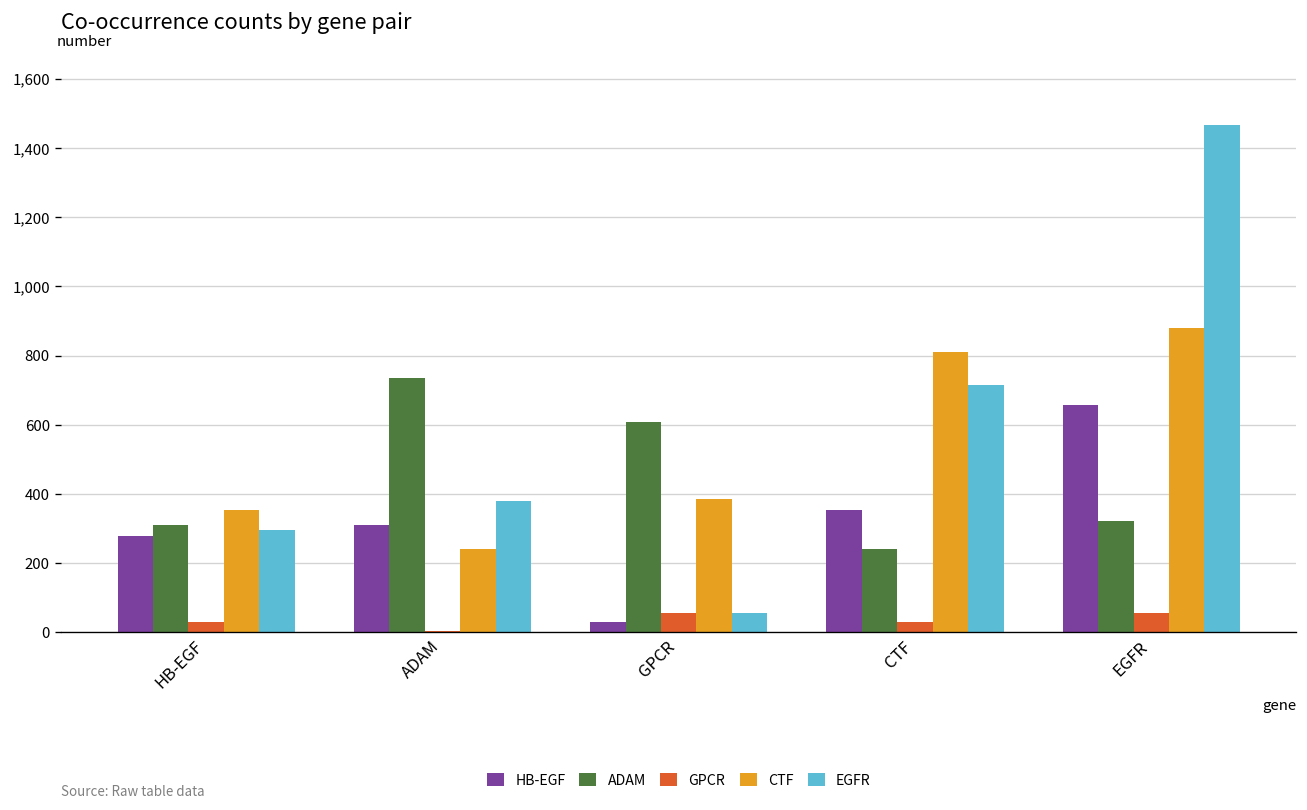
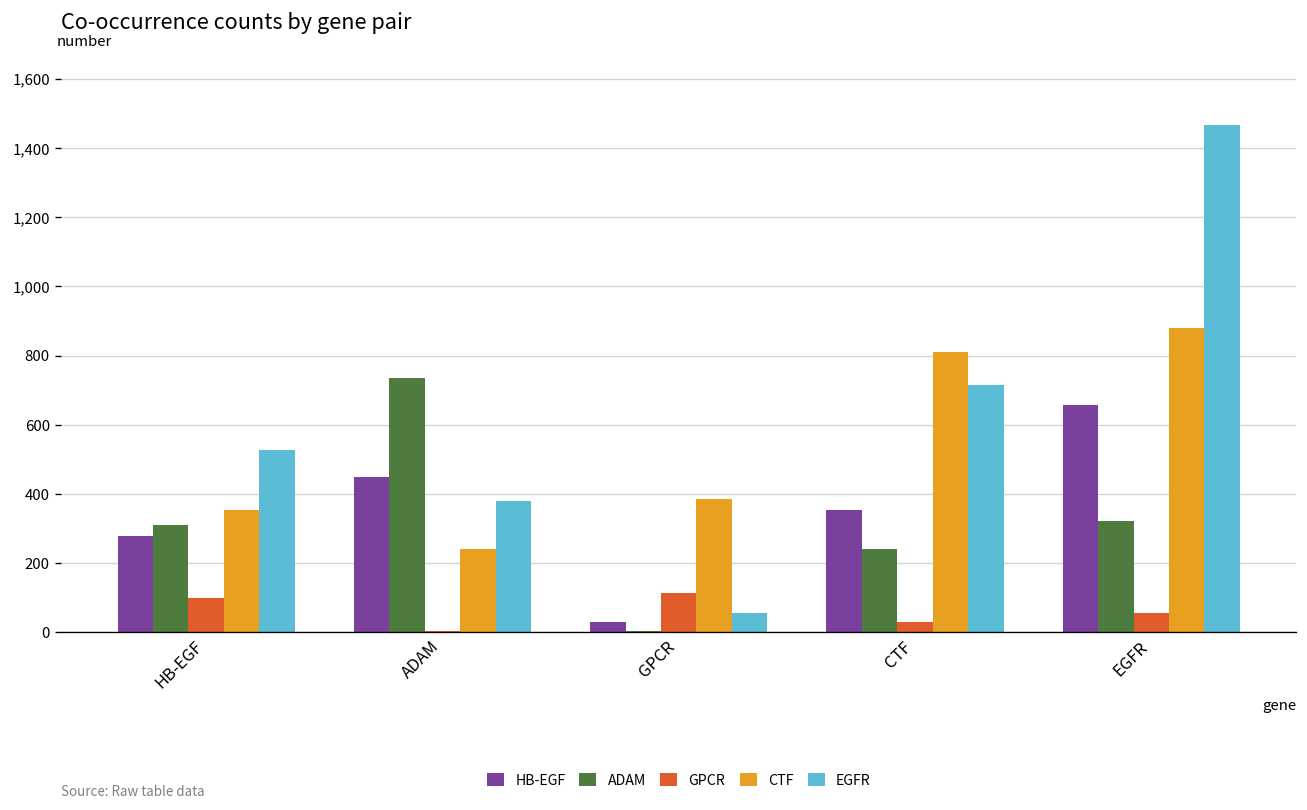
  {
    "HB-EGF": {
      "HB-EGF": "280",
-     "ADAM": "310",
+     "ADAM": "450",
      "GPCR": "30",
      "CTF": "350",
      "EGFR": "660"
    },
    "ADAM": {
      "HB-EGF": "310",
      "ADAM": "730",
-     "GPCR": "610",
+     "GPCR": "0",
      "CTF": "240",
      "EGFR": "320"
    },
    "GPCR": {
-     "HB-EGF": "30",
-     "GPCR": "60",
+     "HB-EGF": "100",
+     "GPCR": "110",
      "CTF": "30",
      "EGFR": "60"
    },
    "CTF": {
      "HB-EGF": "350",
      "ADAM": "240",
      "GPCR": "390",
      "CTF": "810",
      "EGFR": "880"
    },
    "EGFR": {
-     "HB-EGF": "300",
+     "HB-EGF": "530",
      "ADAM": "380",
      "GPCR": "60",
      "CTF": "710",
      "EGFR": "1,470"
    }
  }
